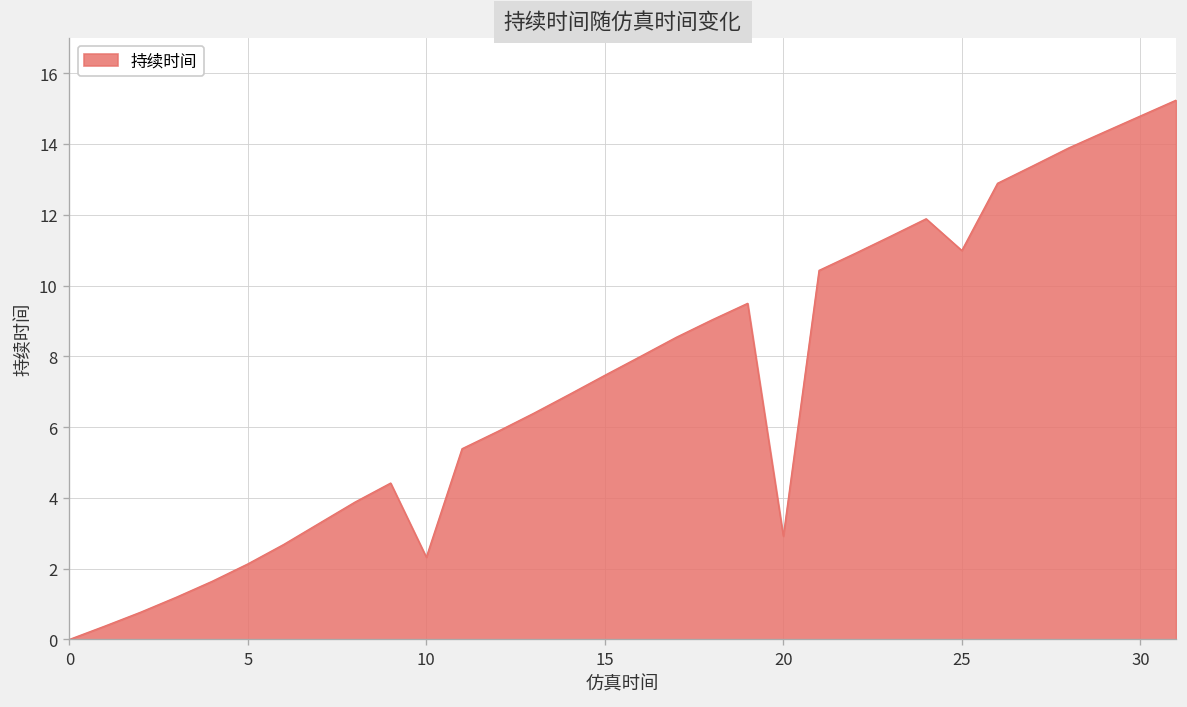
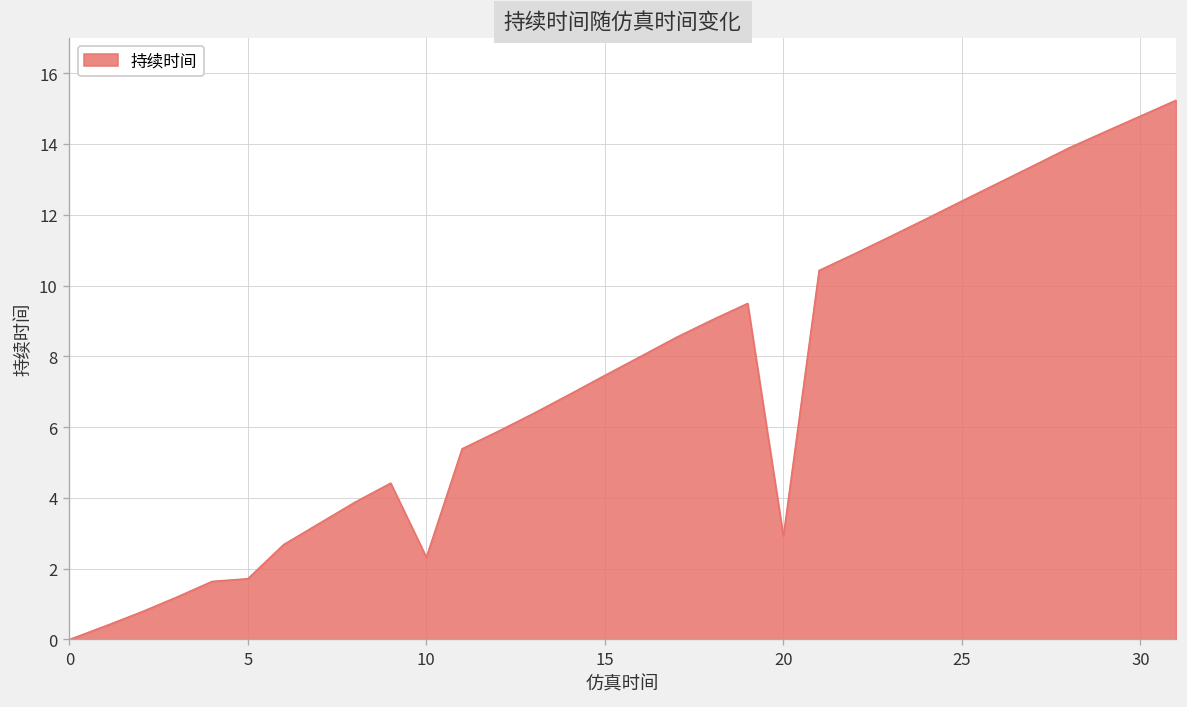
  {
    "0": 0.0,
-   "5": 2.1,
+   "5": 1.7,
    "10": 2.3,
    "15": 7.5,
    "20": 2.9,
-   "25": 11.0,
+   "25": 12.4,
    "30": 14.8
  }
